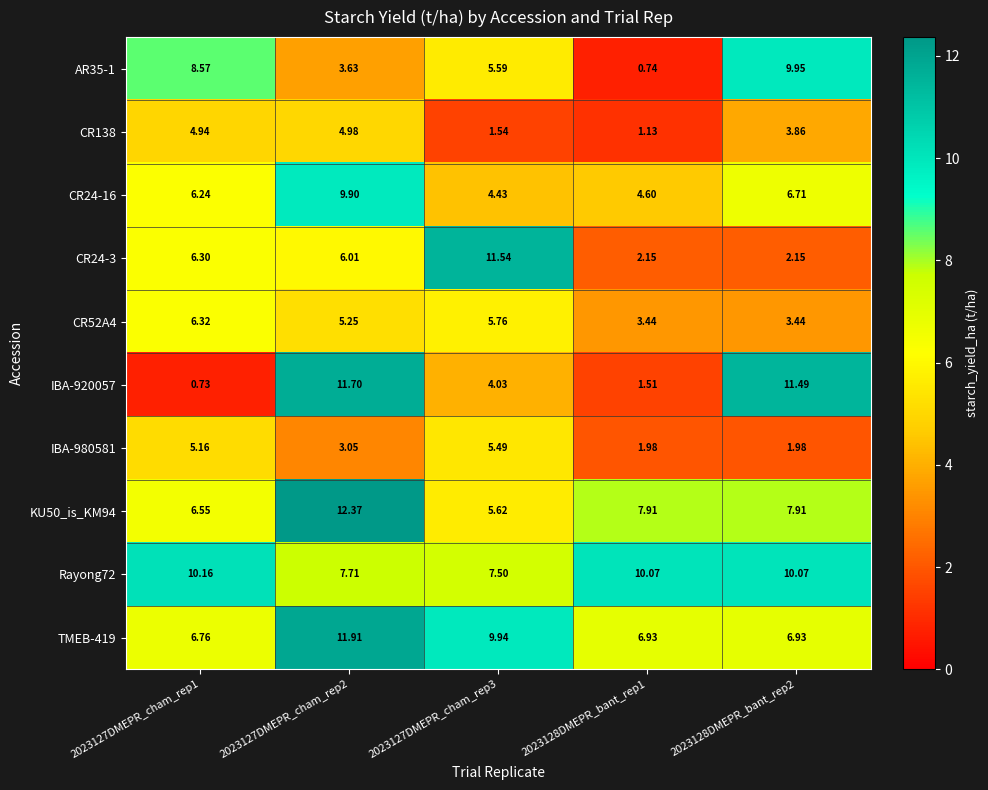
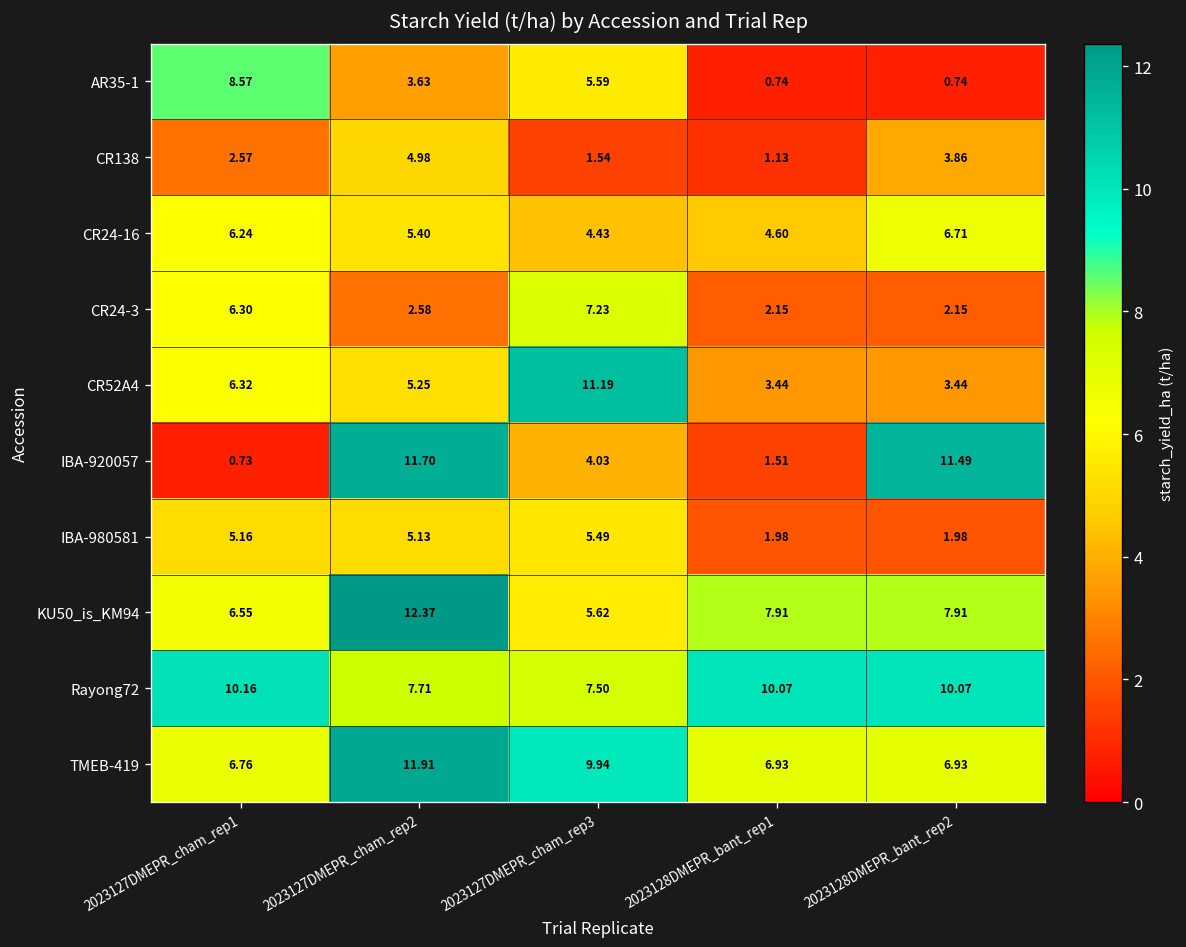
  {
    "AR35-1": {
      "2023127DMEPR_cham_rep1": 8.57,
      "2023127DMEPR_cham_rep2": 3.63,
      "2023127DMEPR_cham_rep3": 5.59,
      "2023128DMEPR_bant_rep1": 0.74,
-     "2023128DMEPR_bant_rep2": 9.95
+     "2023128DMEPR_bant_rep2": 0.74
    },
    "CR138": {
-     "2023127DMEPR_cham_rep1": 4.94,
+     "2023127DMEPR_cham_rep1": 2.57,
      "2023127DMEPR_cham_rep2": 4.98,
      "2023127DMEPR_cham_rep3": 1.54,
      "2023128DMEPR_bant_rep1": 1.13,
      "2023128DMEPR_bant_rep2": 3.86
    },
    "CR24-16": {
      "2023127DMEPR_cham_rep1": 6.24,
-     "2023127DMEPR_cham_rep2": 9.90,
+     "2023127DMEPR_cham_rep2": 5.40,
      "2023127DMEPR_cham_rep3": 4.43,
      "2023128DMEPR_bant_rep1": 4.60,
      "2023128DMEPR_bant_rep2": 6.71
    },
    "CR24-3": {
      "2023127DMEPR_cham_rep1": 6.30,
-     "2023127DMEPR_cham_rep2": 6.01,
-     "2023127DMEPR_cham_rep3": 11.54,
+     "2023127DMEPR_cham_rep2": 2.58,
+     "2023127DMEPR_cham_rep3": 7.23,
      "2023128DMEPR_bant_rep1": 2.15,
      "2023128DMEPR_bant_rep2": 2.15
    },
    "CR52A4": {
      "2023127DMEPR_cham_rep1": 6.32,
      "2023127DMEPR_cham_rep2": 5.25,
-     "2023127DMEPR_cham_rep3": 5.76,
+     "2023127DMEPR_cham_rep3": 11.19,
      "2023128DMEPR_bant_rep1": 3.44,
      "2023128DMEPR_bant_rep2": 3.44
    },
    "IBA-920057": {
      "2023127DMEPR_cham_rep1": 0.73,
      "2023127DMEPR_cham_rep2": 11.70,
      "2023127DMEPR_cham_rep3": 4.03,
      "2023128DMEPR_bant_rep1": 1.51,
      "2023128DMEPR_bant_rep2": 11.49
    },
    "IBA-980581": {
      "2023127DMEPR_cham_rep1": 5.16,
-     "2023127DMEPR_cham_rep2": 3.05,
+     "2023127DMEPR_cham_rep2": 5.13,
      "2023127DMEPR_cham_rep3": 5.49,
      "2023128DMEPR_bant_rep1": 1.98,
      "2023128DMEPR_bant_rep2": 1.98
    },
    "KU50_is_KM94": {
      "2023127DMEPR_cham_rep1": 6.55,
      "2023127DMEPR_cham_rep2": 12.37,
      "2023127DMEPR_cham_rep3": 5.62,
      "2023128DMEPR_bant_rep1": 7.91,
      "2023128DMEPR_bant_rep2": 7.91
    },
    "Rayong72": {
      "2023127DMEPR_cham_rep1": 10.16,
      "2023127DMEPR_cham_rep2": 7.71,
      "2023127DMEPR_cham_rep3": 7.50,
      "2023128DMEPR_bant_rep1": 10.07,
      "2023128DMEPR_bant_rep2": 10.07
    },
    "TMEB-419": {
      "2023127DMEPR_cham_rep1": 6.76,
      "2023127DMEPR_cham_rep2": 11.91,
      "2023127DMEPR_cham_rep3": 9.94,
      "2023128DMEPR_bant_rep1": 6.93,
      "2023128DMEPR_bant_rep2": 6.93
    }
  }
